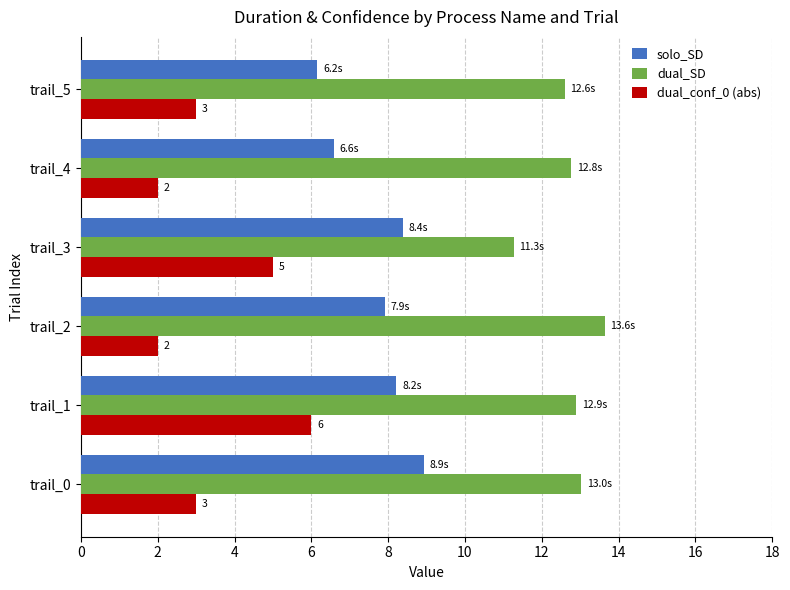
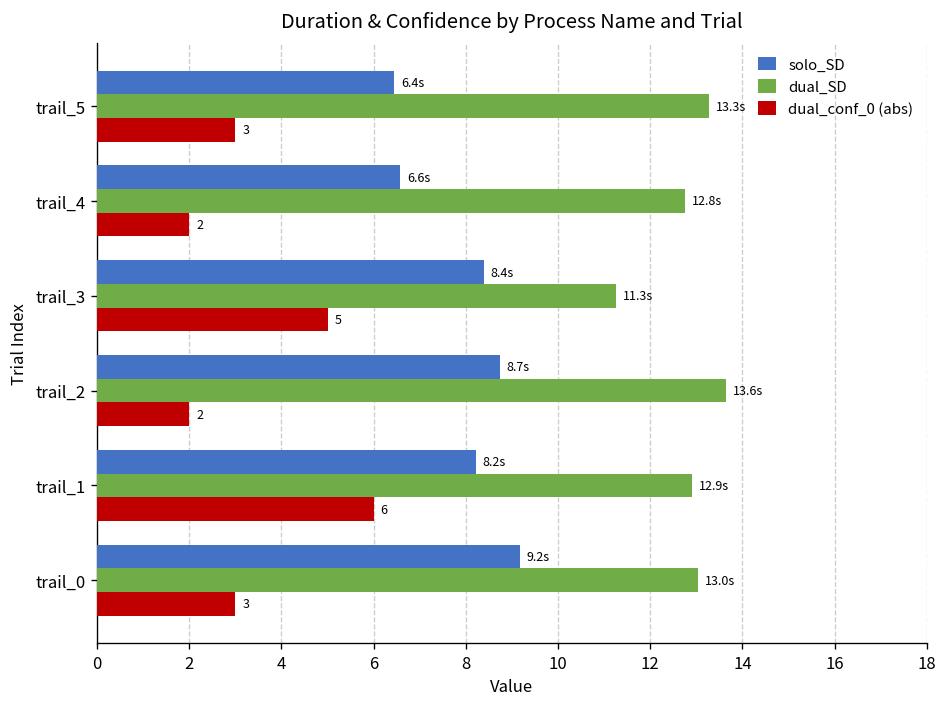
  {
    "solo_SD": {
-     "trail_5": "6.2s",
+     "trail_5": "6.4s",
      "trail_4": "6.6s",
      "trail_3": "8.4s",
-     "trail_2": "7.9s",
+     "trail_2": "8.7s",
      "trail_1": "8.2s",
-     "trail_0": "8.9s"
+     "trail_0": "9.2s"
    },
    "dual_SD": {
-     "trail_5": "12.6s",
+     "trail_5": "13.3s",
      "trail_4": "12.8s",
      "trail_3": "11.3s",
      "trail_2": "13.6s",
      "trail_1": "12.9s",
      "trail_0": "13.0s"
    },
    "dual_conf_0 (abs)": {
      "trail_5": "3",
      "trail_4": "2",
      "trail_3": "5",
      "trail_2": "2",
      "trail_1": "6",
      "trail_0": "3"
    }
  }
